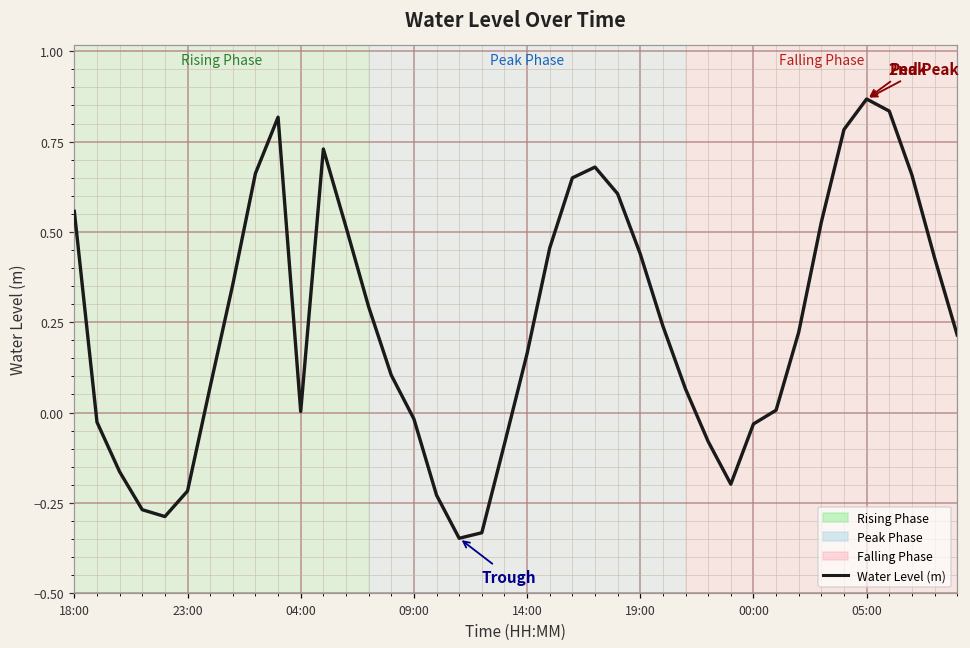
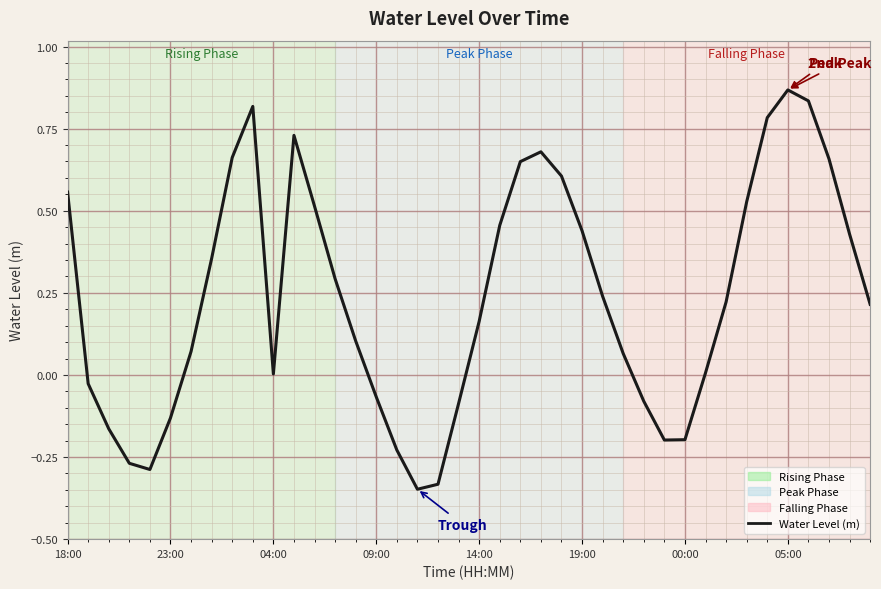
  {
    "18:00": 0.56,
-   "23:00": -0.22,
+   "23:00": -0.13,
    "04:00": 0.00,
-   "09:00": -0.02,
+   "09:00": -0.07,
    "14:00": 0.16,
    "19:00": 0.44,
-   "00:00": -0.03
+   "00:00": -0.20
  }
